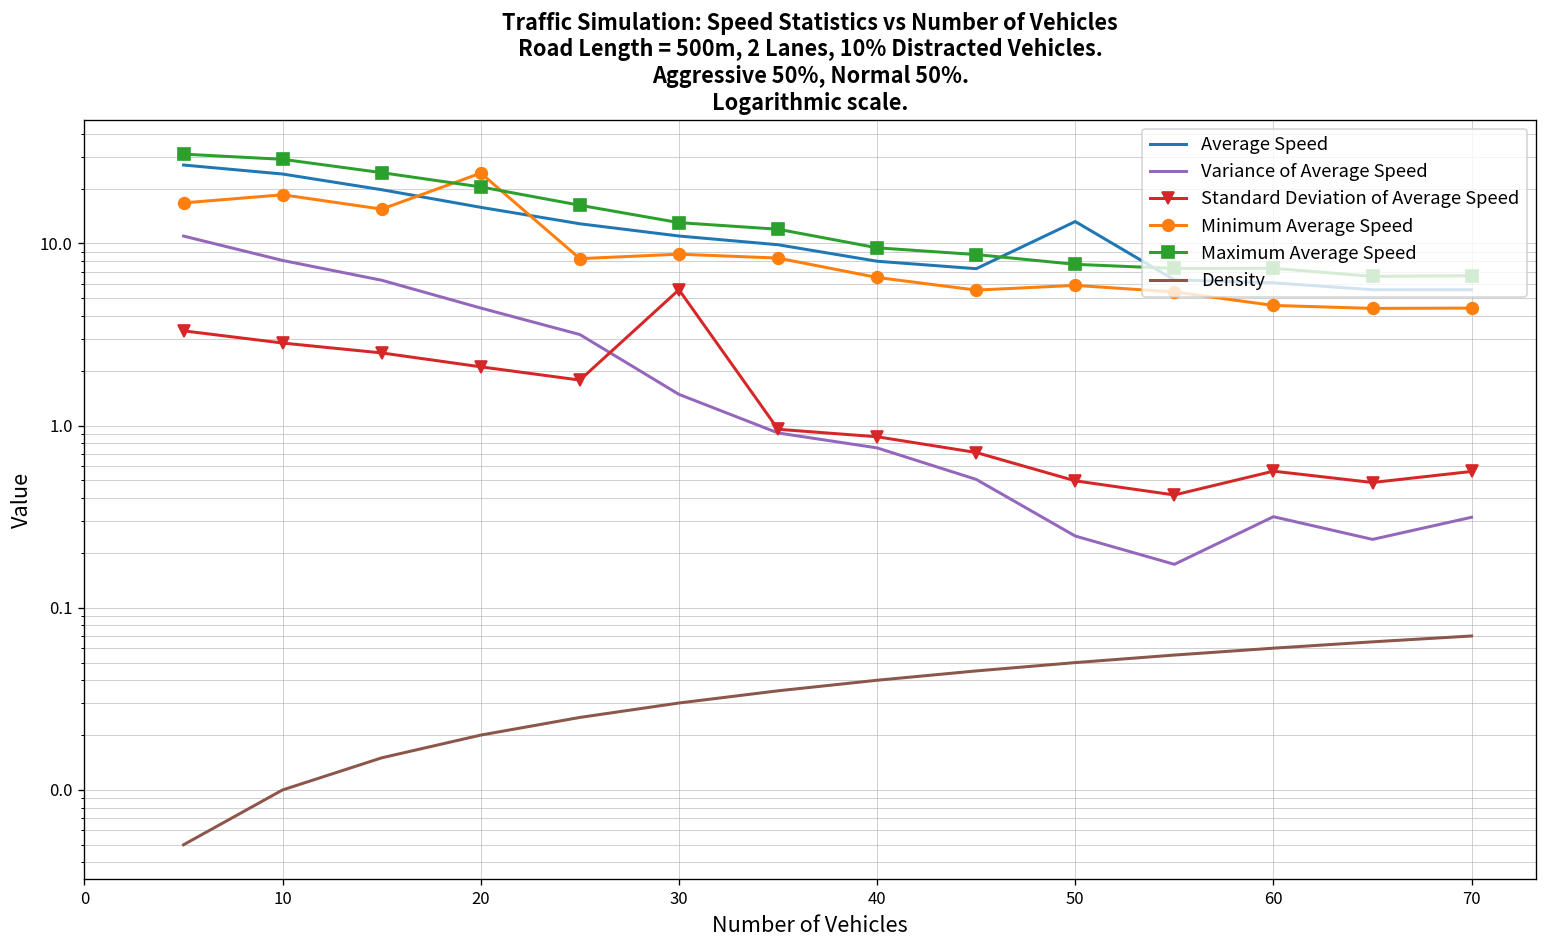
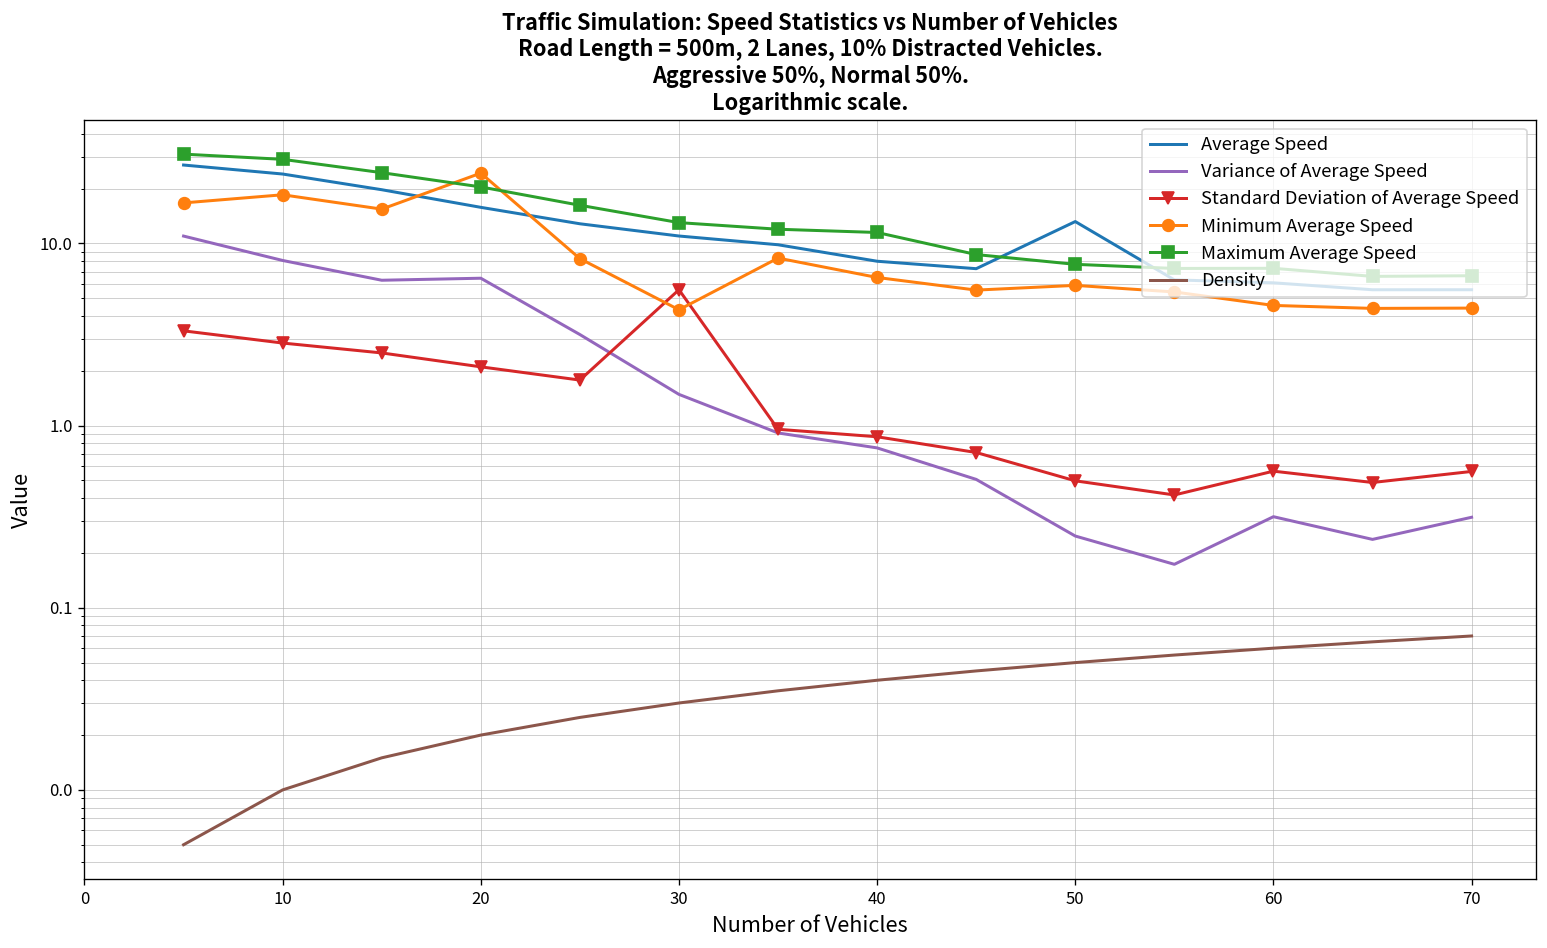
  {
    "Average Speed": {
      "10": 24,
      "20": 16,
      "30": 11,
      "40": 8,
      "50": 13
    },
    "Variance of Average Speed": {
      "10": 8,
-     "20": 4.4,
+     "20": 6.4,
      "30": 1.5,
      "40": 0.8,
      "50": 0.25,
      "60": 0.32,
      "70": 0.31
    },
    "Standard Deviation of Average Speed": {
      "10": 2.8,
      "20": 2.1,
      "30": 5.6,
      "40": 0.9,
      "50": 0.5,
      "60": 0.56,
      "70": 0.56
    },
    "Minimum Average Speed": {
      "10": 19,
      "20": 24,
-     "30": 9,
+     "30": 4.3,
      "40": 6.5,
      "50": 5.9
    },
    "Maximum Average Speed": {
      "10": 29,
      "20": 20,
      "30": 13,
-     "40": 9,
+     "40": 11,
      "50": 8
    },
    "Density": {
      "10": 0.010,
      "20": 0.020,
      "30": 0.030,
      "40": 0.040,
      "50": 0.050,
      "60": 0.060,
      "70": 0.07
    }
  }
